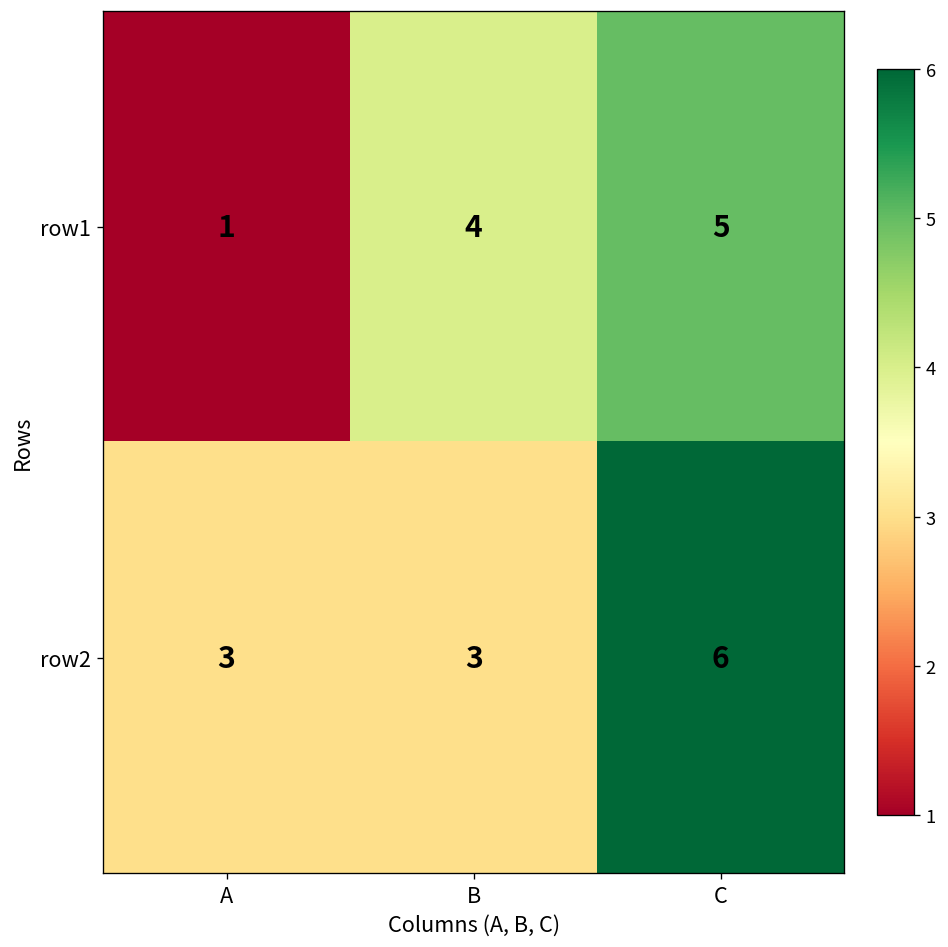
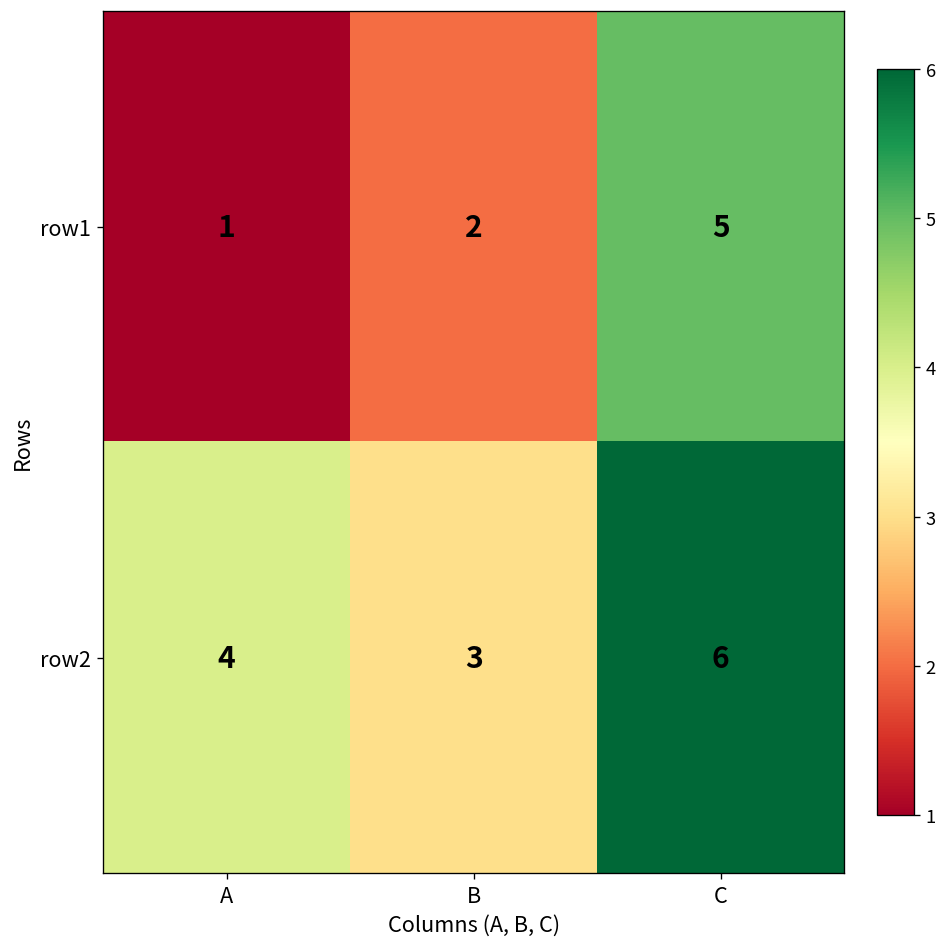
  {
    "row1": {
      "A": 1,
-     "B": 4,
+     "B": 2,
      "C": 5
    },
    "row2": {
-     "A": 3,
+     "A": 4,
      "B": 3,
      "C": 6
    }
  }
